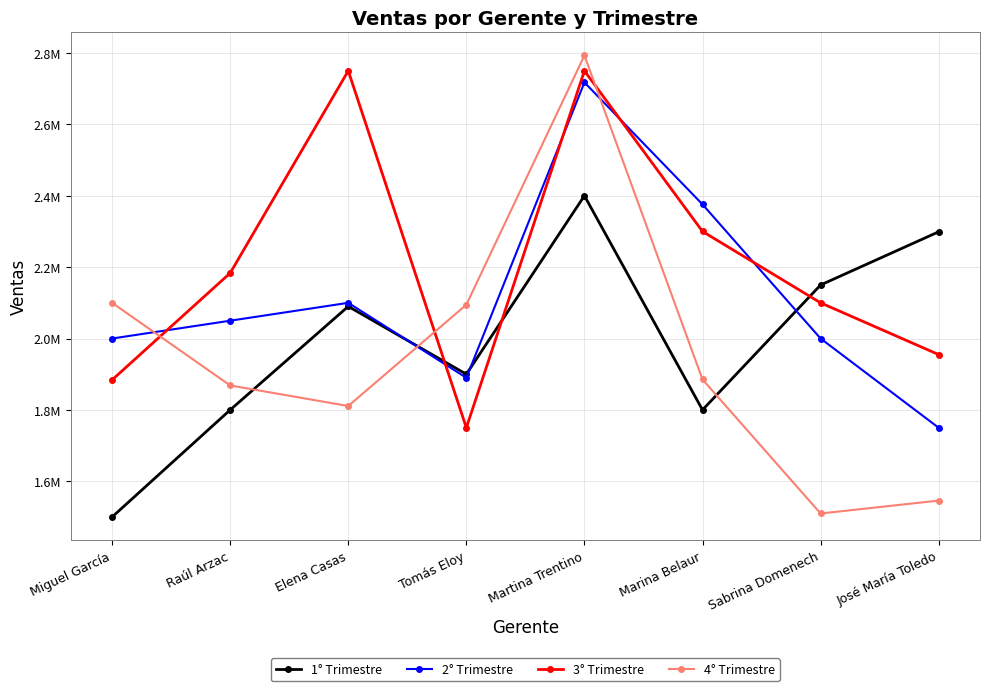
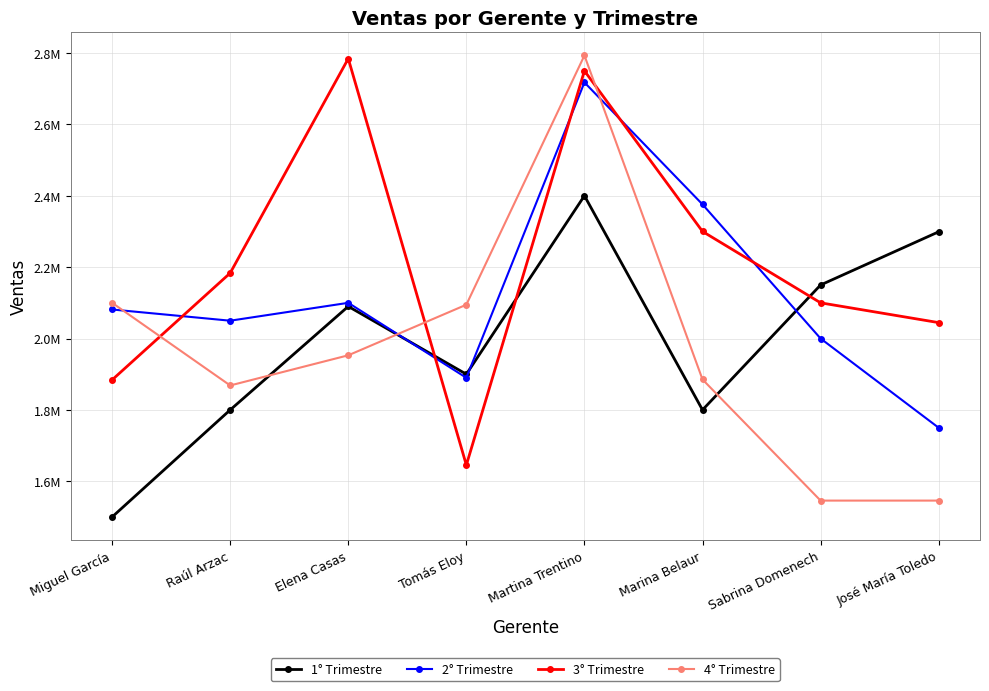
  {
    "1° Trimestre": {
      "Miguel García": 1500000,
      "Raúl Arzac": 1800000,
      "Elena Casas": 2090000,
      "Tomás Eloy": 1900000,
      "Martina Trentino": 2400000,
      "Marina Belaur": 1800000,
      "Sabrina Domenech": 2150000,
      "José María Toledo": 2300000
    },
    "2° Trimestre": {
-     "Miguel García": 2000000,
+     "Miguel García": 2080000,
      "Raúl Arzac": 2050000,
      "Elena Casas": 2100000,
      "Tomás Eloy": 1890000,
      "Martina Trentino": 2720000,
      "Marina Belaur": 2380000,
      "Sabrina Domenech": 2000000,
      "José María Toledo": 1750000
    },
    "3° Trimestre": {
      "Miguel García": 1880000,
      "Raúl Arzac": 2180000,
-     "Elena Casas": 2750000,
-     "Tomás Eloy": 1750000,
+     "Elena Casas": 2780000,
+     "Tomás Eloy": 1650000,
      "Martina Trentino": 2750000,
      "Marina Belaur": 2300000,
      "Sabrina Domenech": 2100000,
-     "José María Toledo": 1960000
+     "José María Toledo": 2040000
    },
    "4° Trimestre": {
      "Miguel García": 2100000,
      "Raúl Arzac": 1870000,
-     "Elena Casas": 1810000,
+     "Elena Casas": 1950000,
      "Tomás Eloy": 2090000,
      "Martina Trentino": 2790000,
      "Marina Belaur": 1890000,
-     "Sabrina Domenech": 1510000,
+     "Sabrina Domenech": 1550000,
      "José María Toledo": 1550000
    }
  }
